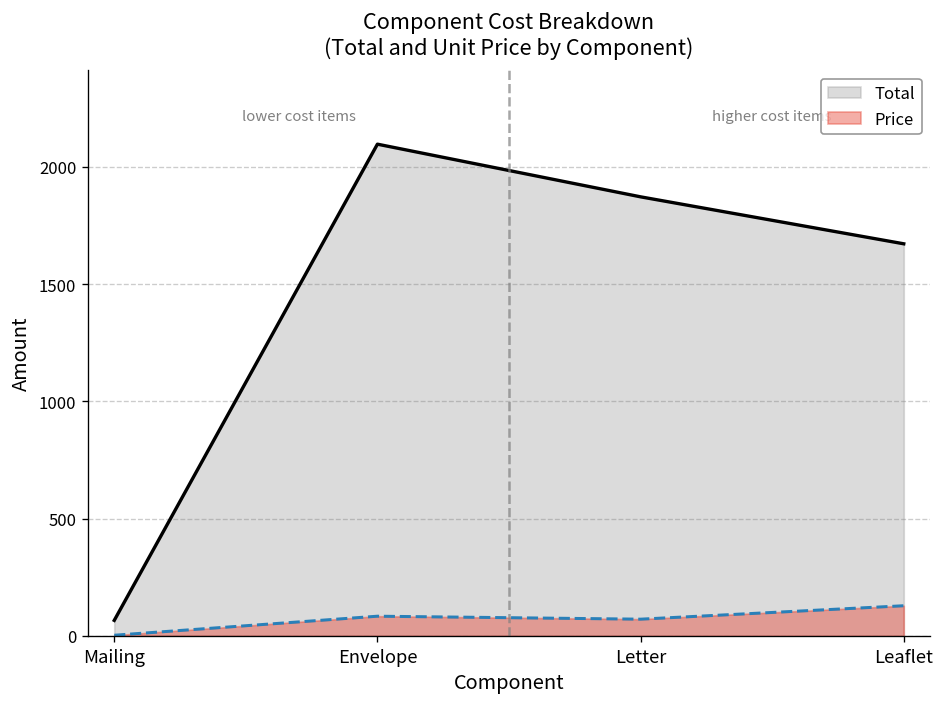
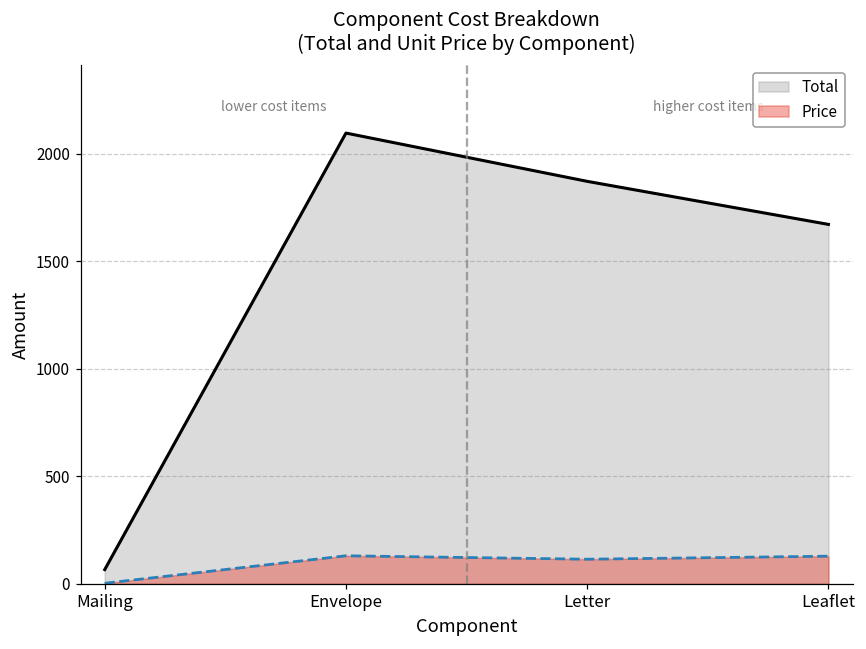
  {
    "Total": {
      "Mailing": 70,
      "Envelope": 2100,
      "Letter": 1870,
      "Leaflet": 1670
    },
    "Price": {
      "Mailing": 0,
-     "Envelope": 80,
-     "Letter": 70,
+     "Envelope": 130,
+     "Letter": 110,
      "Leaflet": 130
    }
  }
